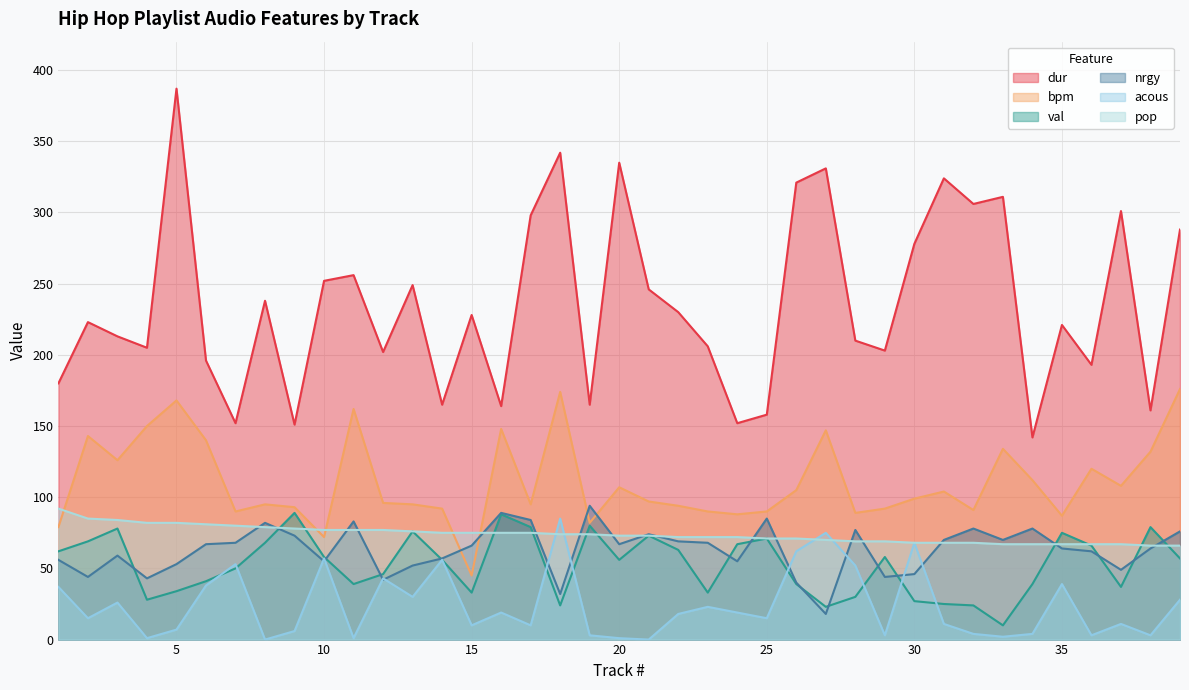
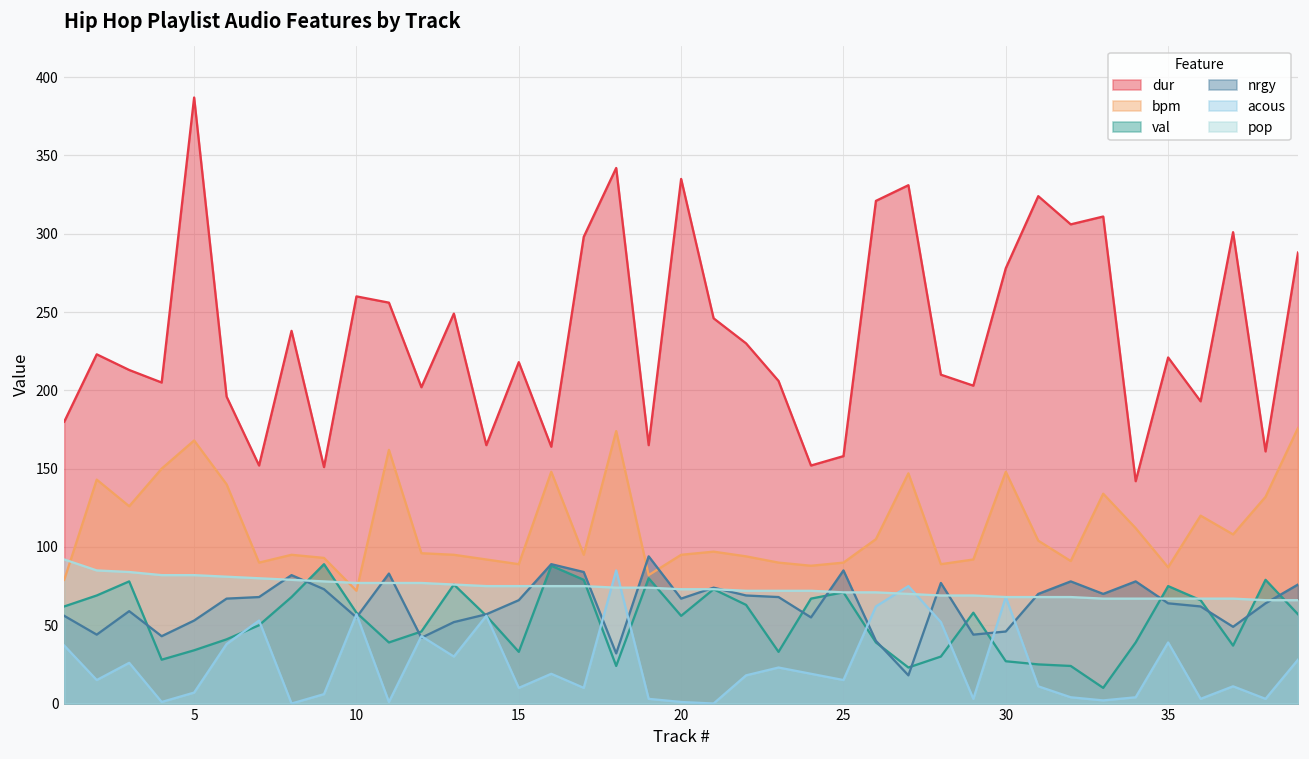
  {
    "dur": {
      "5": 387,
-     "10": 252,
-     "15": 228,
+     "10": 260,
+     "15": 218,
      "20": 335,
      "25": 158,
      "30": 278,
      "35": 221
    },
    "bpm": {
      "5": 168,
      "10": 72,
-     "15": 45,
-     "20": 107,
+     "15": 89,
+     "20": 95,
      "25": 90,
-     "30": 99,
+     "30": 148,
      "35": 87
    }
  }
